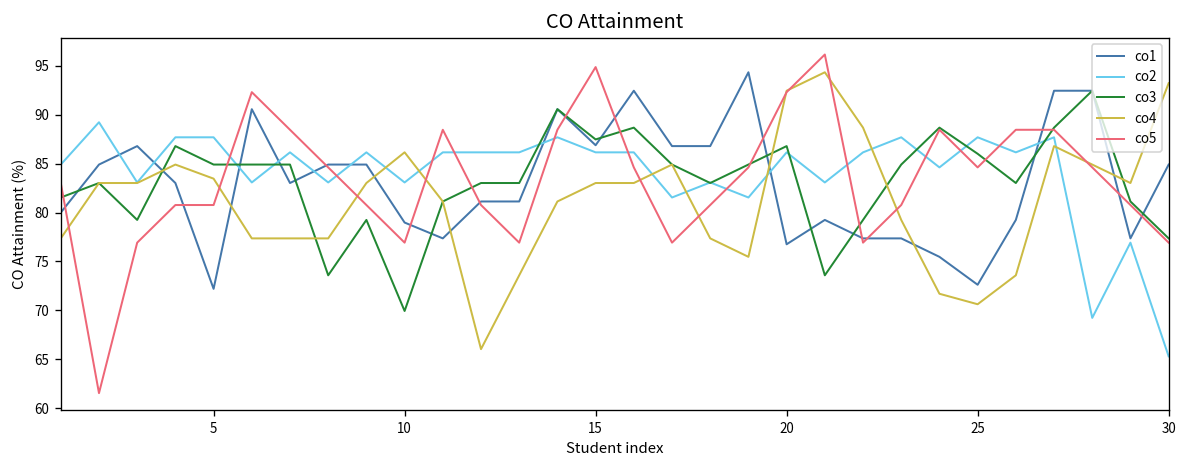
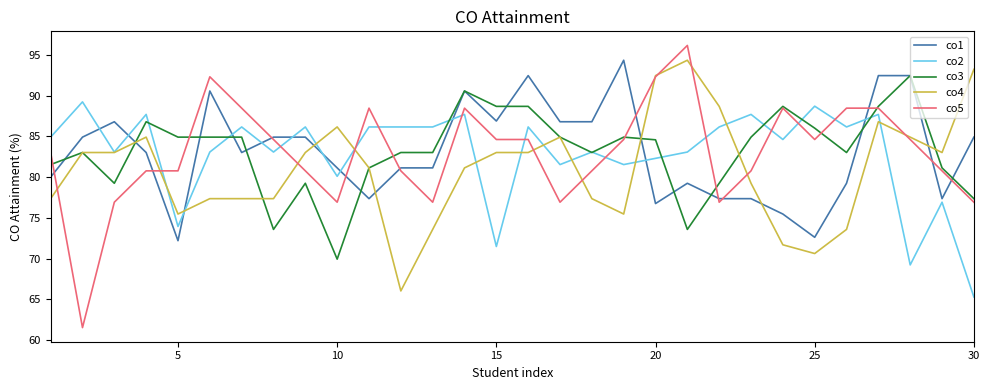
  {
    "co1": {
      "5": 72,
-     "10": 79,
+     "10": 81,
      "15": 87,
      "20": 77,
      "25": 73,
      "30": 85
    },
    "co2": {
-     "5": 88,
-     "10": 83,
-     "15": 86,
-     "20": 86,
-     "25": 88,
+     "5": 74,
+     "10": 80,
+     "15": 71,
+     "20": 82,
+     "25": 89,
      "30": 65
    },
    "co3": {
      "5": 85,
      "10": 70,
-     "15": 87,
-     "20": 87,
+     "15": 89,
+     "20": 85,
      "25": 86,
      "30": 77
    },
    "co4": {
-     "5": 83,
+     "5": 75,
      "10": 86,
      "15": 83,
      "25": 71,
      "30": 93
    },
    "co5": {
      "5": 81,
      "10": 77,
-     "15": 95,
+     "15": 85,
      "25": 85,
      "30": 77
    }
  }
